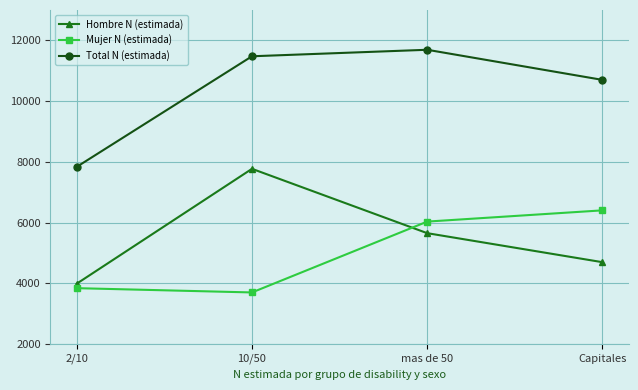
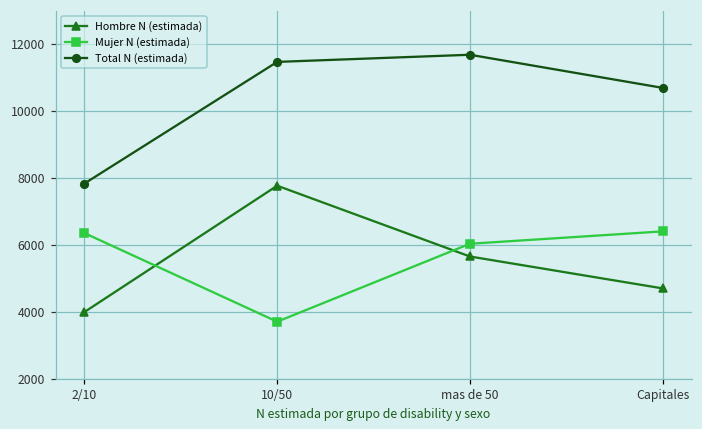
  {
    "Mujer N (estimada)": {
-     "2/10": 3800,
+     "2/10": 6400,
      "10/50": 3700,
      "mas de 50": 6000,
      "Capitales": 6400
    }
  }
